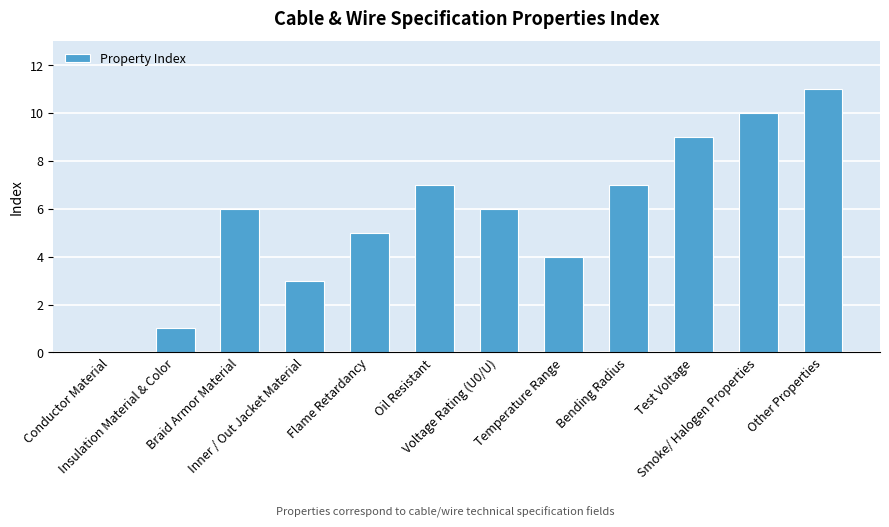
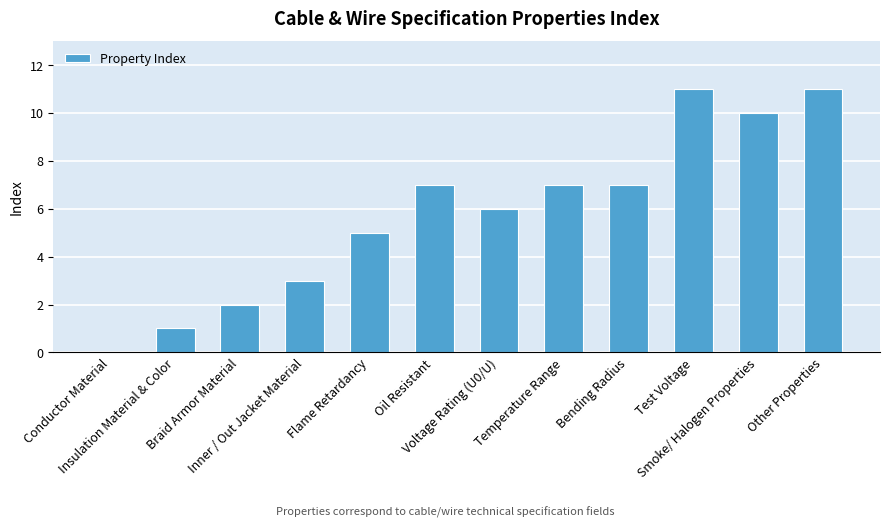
  {
    "Conductor Material": 0,
    "Insulation Material & Color": 1,
-   "Braid Armor Material": 6,
+   "Braid Armor Material": 2,
    "Inner / Out Jacket Material": 3,
    "Flame Retardancy": 5,
    "Oil Resistant": 7,
    "Voltage Rating (U0/U)": 6,
-   "Temperature Range": 4,
+   "Temperature Range": 7,
    "Bending Radius": 7,
-   "Test Voltage": 9,
+   "Test Voltage": 11,
    "Smoke/ Halogen Properties": 10,
    "Other Properties": 11
  }
